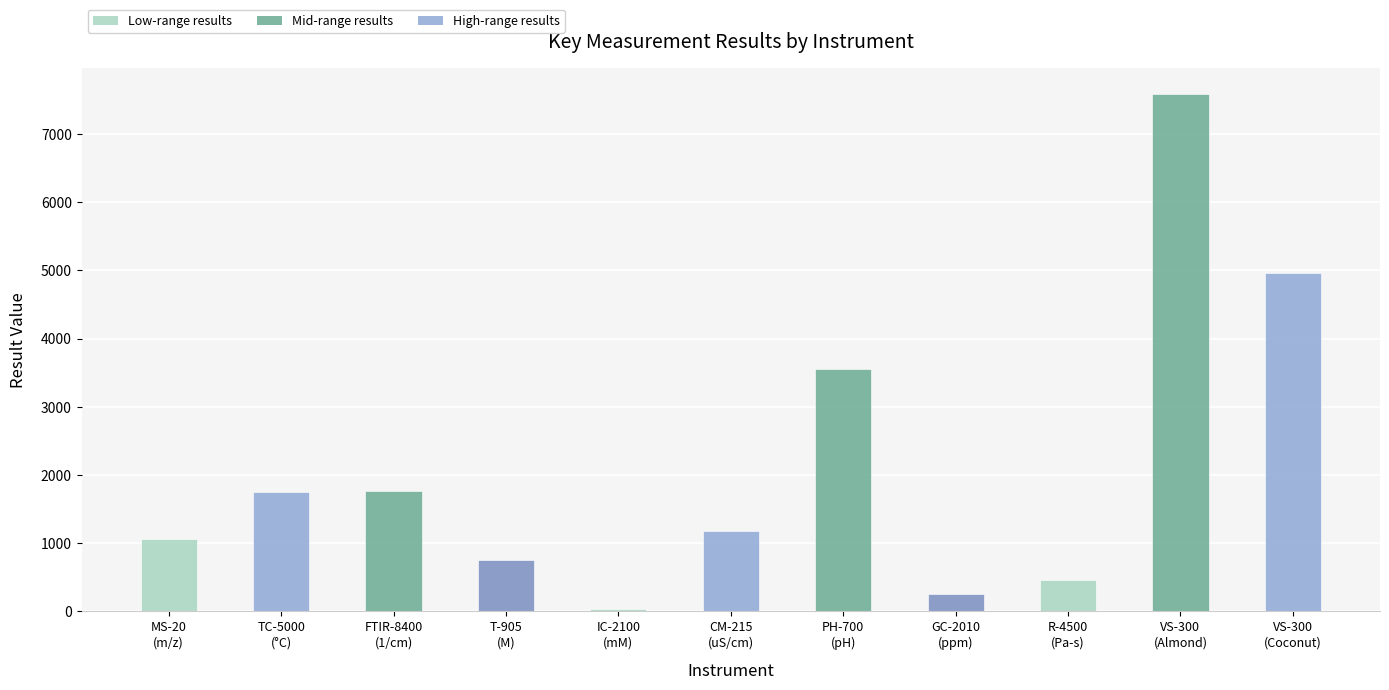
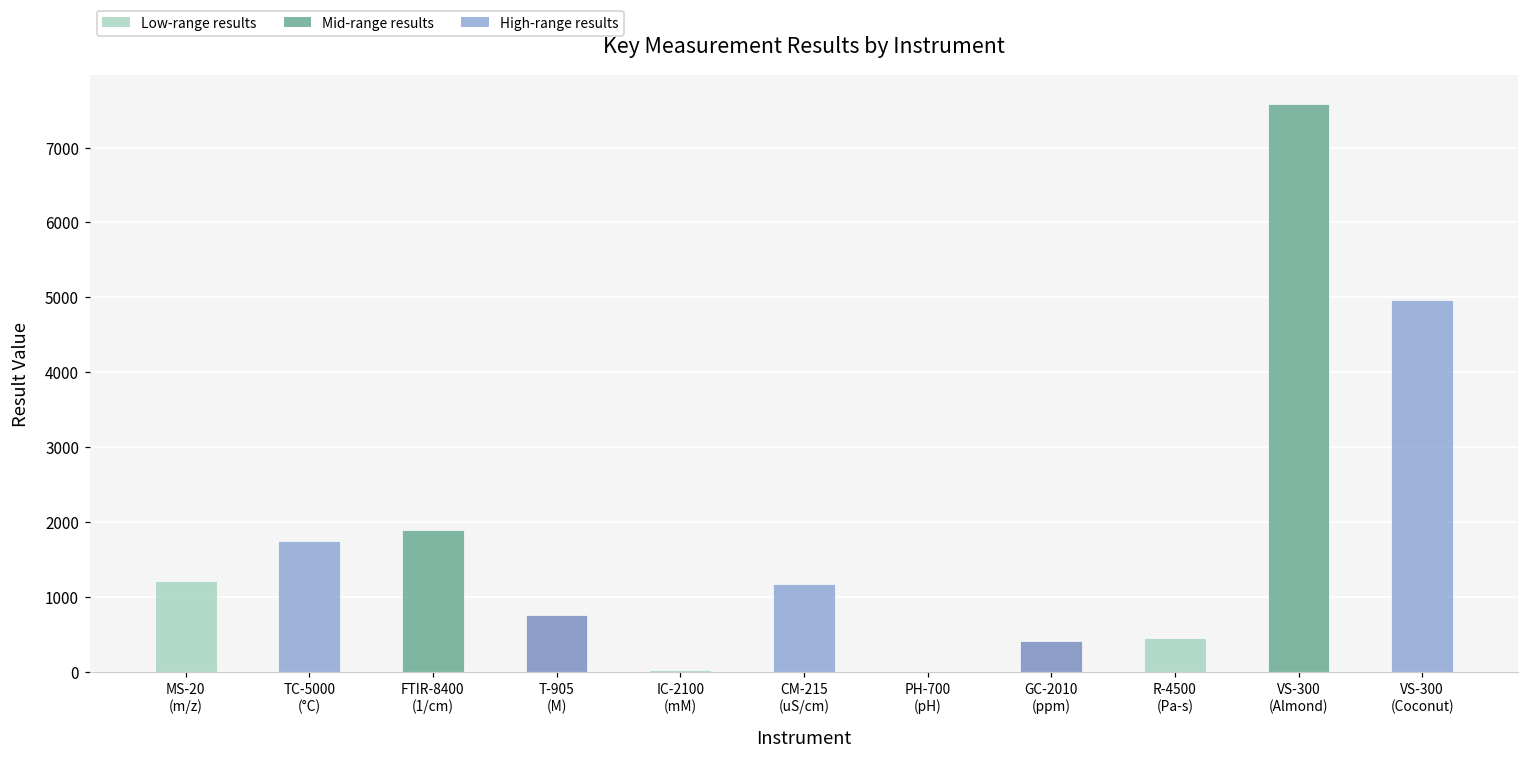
  {
-   "MS-20 (m/z)": 1100,
+   "MS-20 (m/z)": 1200,
    "TC-5000 (°C)": 1700,
-   "FTIR-8400 (1/cm)": 1800,
+   "FTIR-8400 (1/cm)": 1900,
    "T-905 (M)": 800,
    "CM-215 (uS/cm)": 1200,
-   "PH-700 (pH)": 3600,
-   "GC-2010 (ppm)": 300,
+   "PH-700 (pH)": 0,
+   "GC-2010 (ppm)": 400,
    "R-4500 (Pa-s)": 500,
    "VS-300 (Almond)": 7600,
    "VS-300 (Coconut)": 5000
  }
